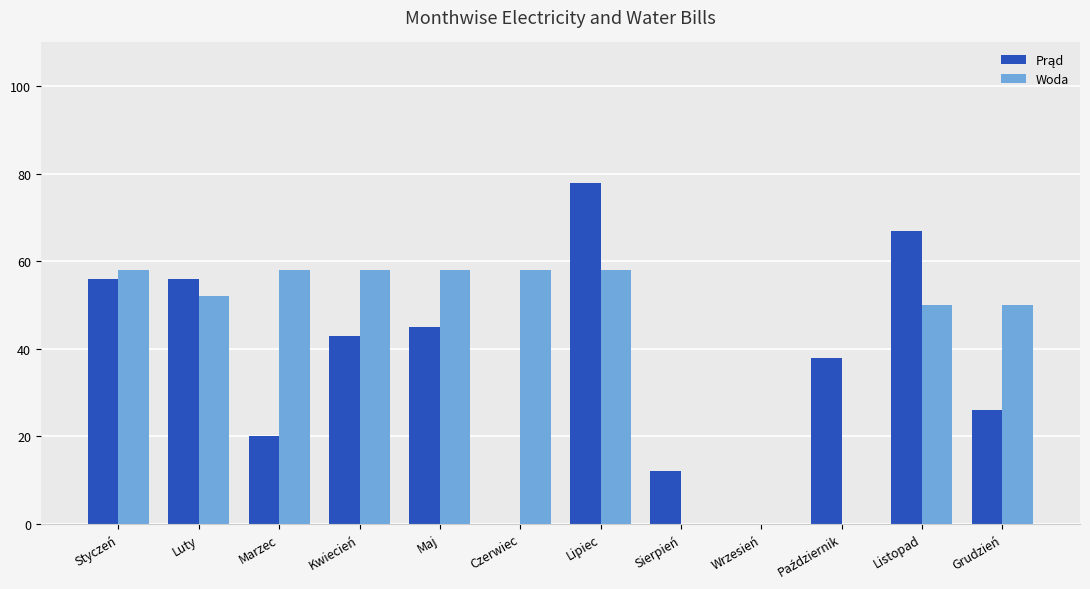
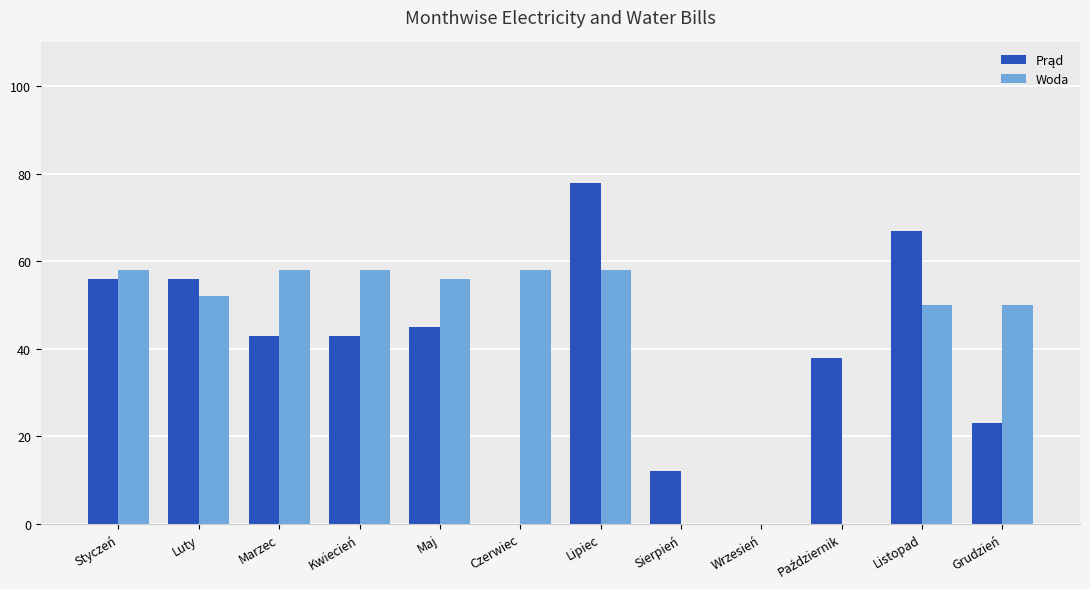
  {
    "Prąd": {
      "Styczeń": 56,
      "Luty": 56,
-     "Marzec": 20,
+     "Marzec": 43,
      "Kwiecień": 43,
      "Maj": 45,
      "Czerwiec": 0,
      "Lipiec": 78,
      "Sierpień": 12,
      "Wrzesień": 0,
      "Październik": 38,
      "Listopad": 67,
-     "Grudzień": 26
+     "Grudzień": 23
    },
    "Woda": {
      "Styczeń": 58,
      "Luty": 52,
      "Marzec": 58,
      "Kwiecień": 58,
-     "Maj": 58,
+     "Maj": 56,
      "Czerwiec": 58,
      "Lipiec": 58,
      "Sierpień": 0,
      "Wrzesień": 0,
      "Październik": 0,
      "Listopad": 50,
      "Grudzień": 50
    }
  }
